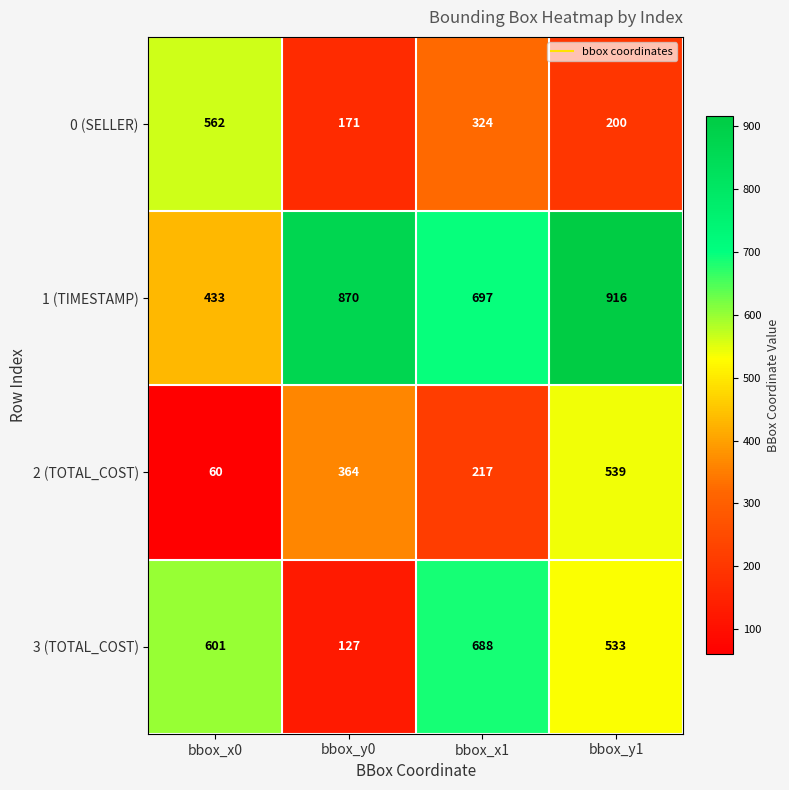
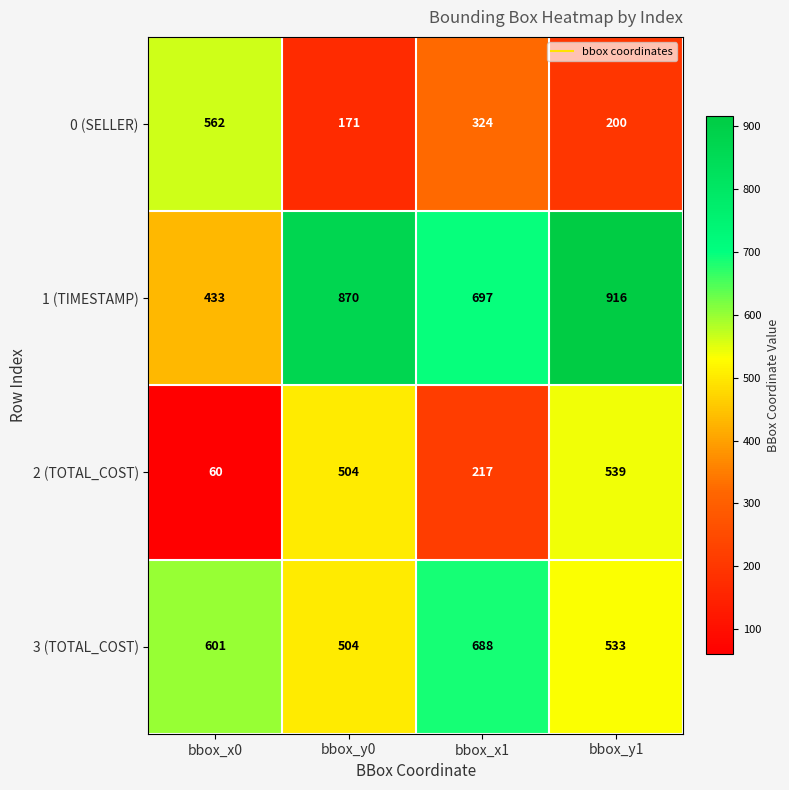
  {
    "0 (SELLER)": {
      "bbox_x0": 562,
      "bbox_y0": 171,
      "bbox_x1": 324,
      "bbox_y1": 200
    },
    "1 (TIMESTAMP)": {
      "bbox_x0": 433,
      "bbox_y0": 870,
      "bbox_x1": 697,
      "bbox_y1": 916
    },
    "2 (TOTAL_COST)": {
      "bbox_x0": 60,
-     "bbox_y0": 364,
+     "bbox_y0": 504,
      "bbox_x1": 217,
      "bbox_y1": 539
    },
    "3 (TOTAL_COST)": {
      "bbox_x0": 601,
-     "bbox_y0": 127,
+     "bbox_y0": 504,
      "bbox_x1": 688,
      "bbox_y1": 533
    }
  }
